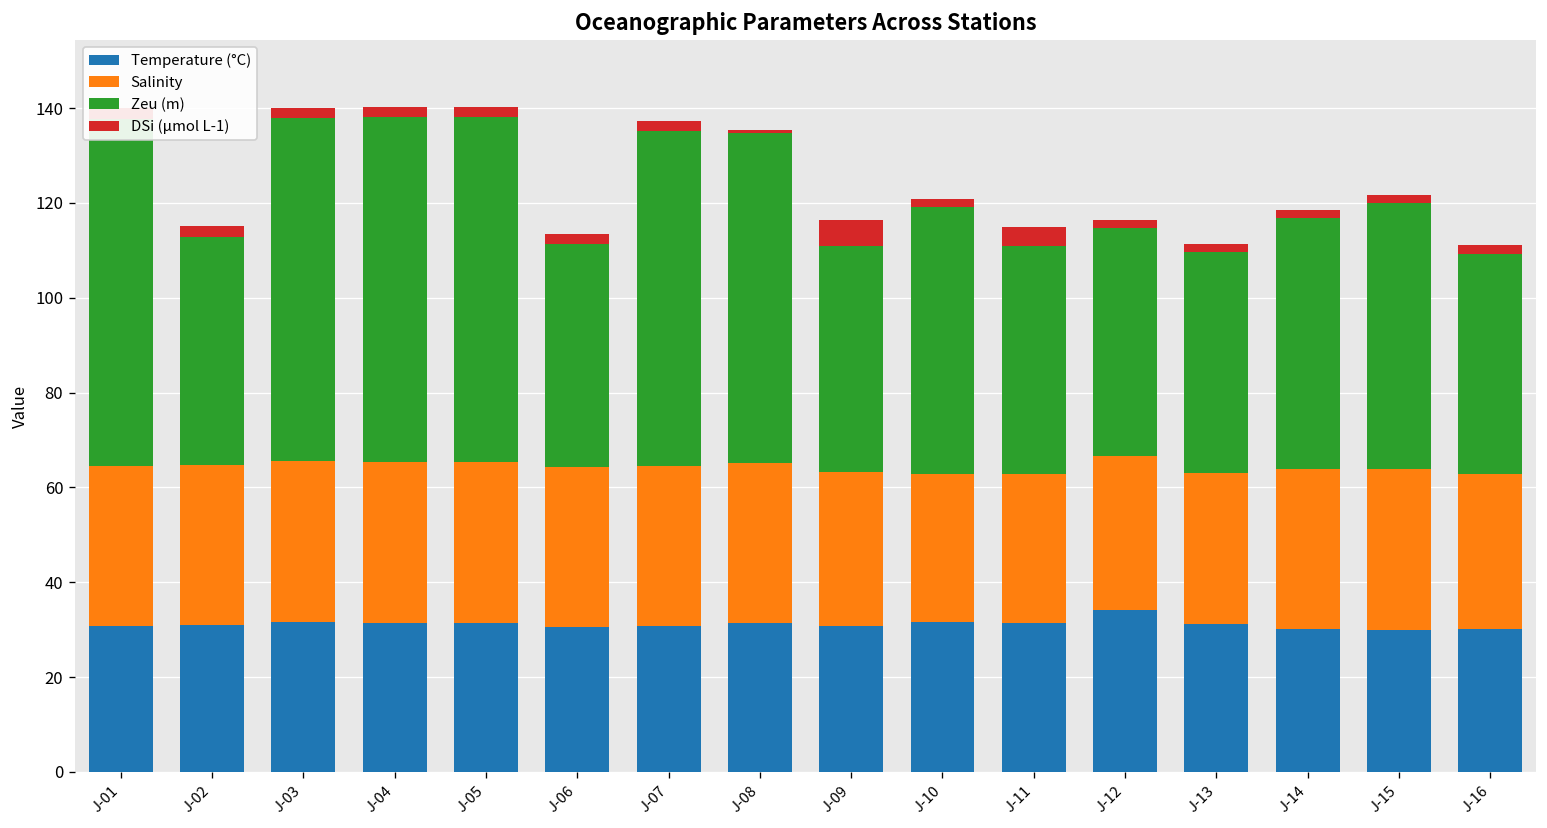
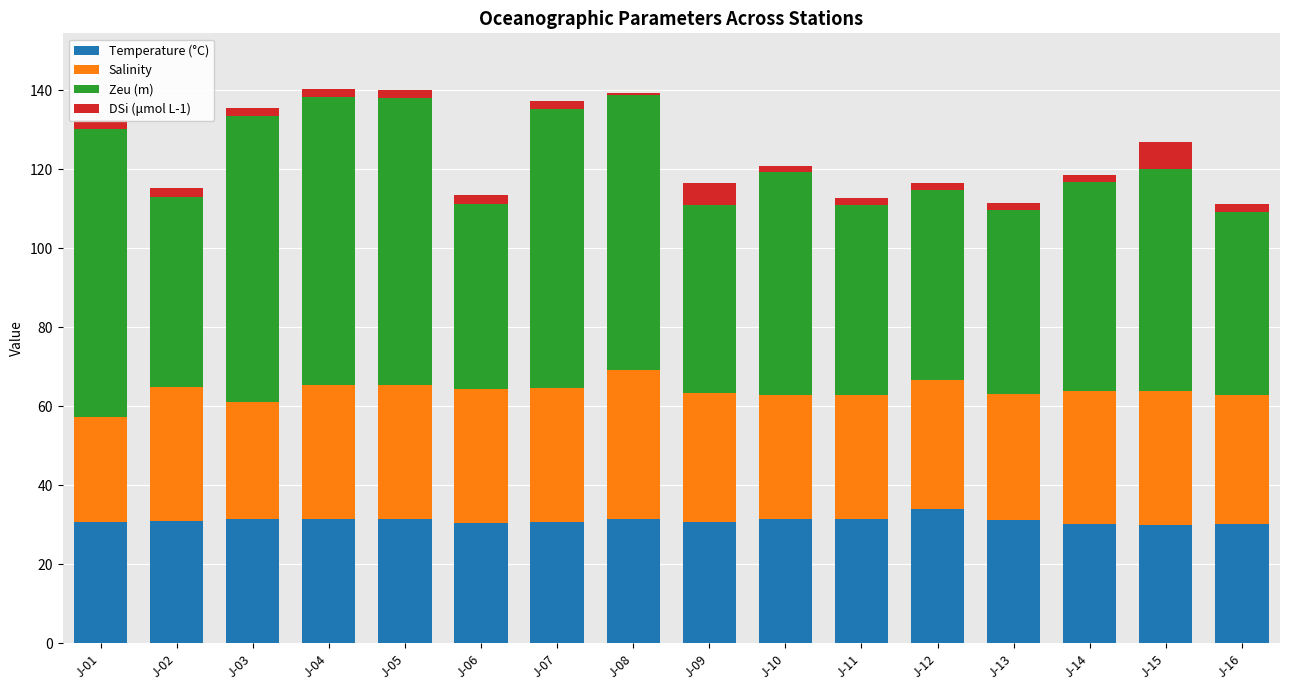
  {
    "Temperature (°C)": {
      "J-01": 31,
      "J-02": 31,
      "J-03": 32,
      "J-04": 31,
      "J-05": 31,
      "J-06": 31,
      "J-07": 31,
      "J-08": 31,
      "J-09": 31,
      "J-10": 32,
      "J-11": 32,
      "J-12": 34,
      "J-13": 31,
      "J-14": 30,
      "J-15": 30,
      "J-16": 30
    },
    "Salinity": {
-     "J-01": 34,
+     "J-01": 26,
      "J-02": 34,
-     "J-03": 34,
+     "J-03": 29,
      "J-04": 34,
      "J-05": 34,
      "J-06": 34,
      "J-07": 34,
-     "J-08": 34,
+     "J-08": 38,
      "J-09": 33,
      "J-10": 31,
      "J-11": 31,
      "J-12": 33,
      "J-13": 32,
      "J-14": 34,
      "J-15": 34,
      "J-16": 33
    },
    "Zeu (m)": {
      "J-02": 48,
      "J-03": 72,
      "J-04": 73,
      "J-05": 73,
      "J-06": 47,
      "J-07": 71,
      "J-08": 70,
      "J-09": 48,
      "J-10": 56,
      "J-11": 48,
      "J-12": 48,
      "J-13": 46,
      "J-14": 53,
      "J-15": 56,
      "J-16": 46
    },
    "DSi (μmol L-1)": {
      "J-02": 2,
      "J-03": 2,
      "J-04": 2,
      "J-05": 2,
      "J-06": 2,
      "J-07": 2,
      "J-08": 1,
      "J-09": 6,
      "J-10": 2,
-     "J-11": 4,
+     "J-11": 2,
      "J-12": 2,
      "J-13": 2,
      "J-14": 2,
-     "J-15": 2,
+     "J-15": 7,
      "J-16": 2
    }
  }
